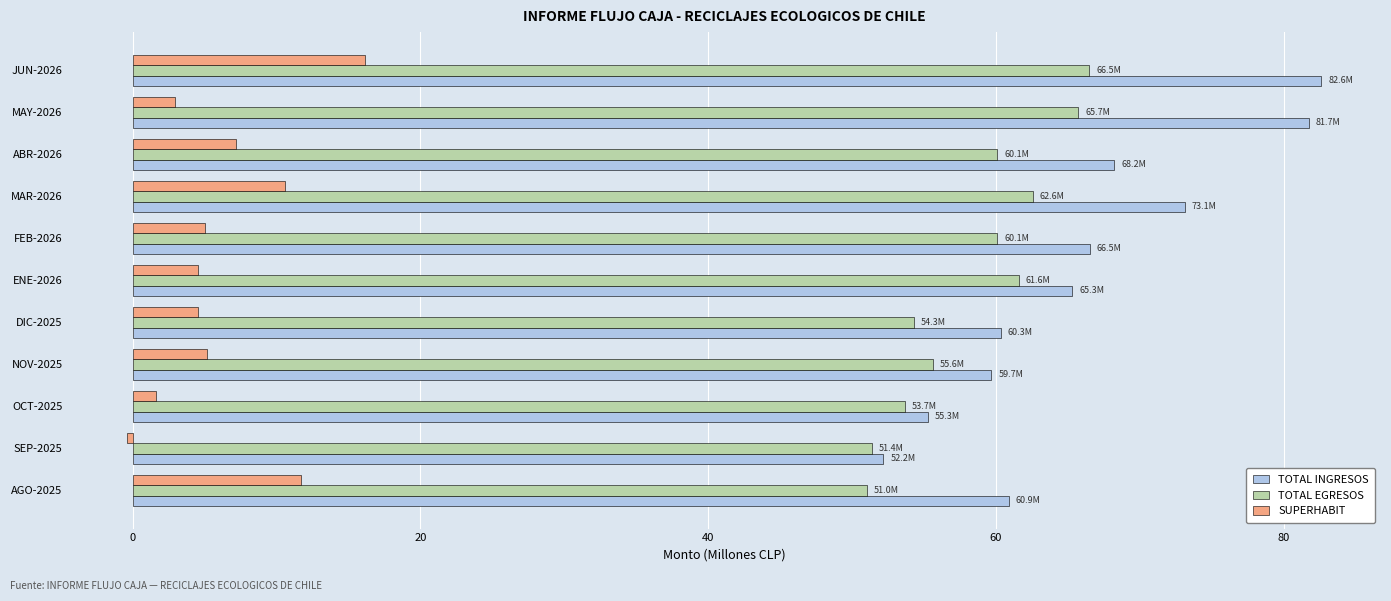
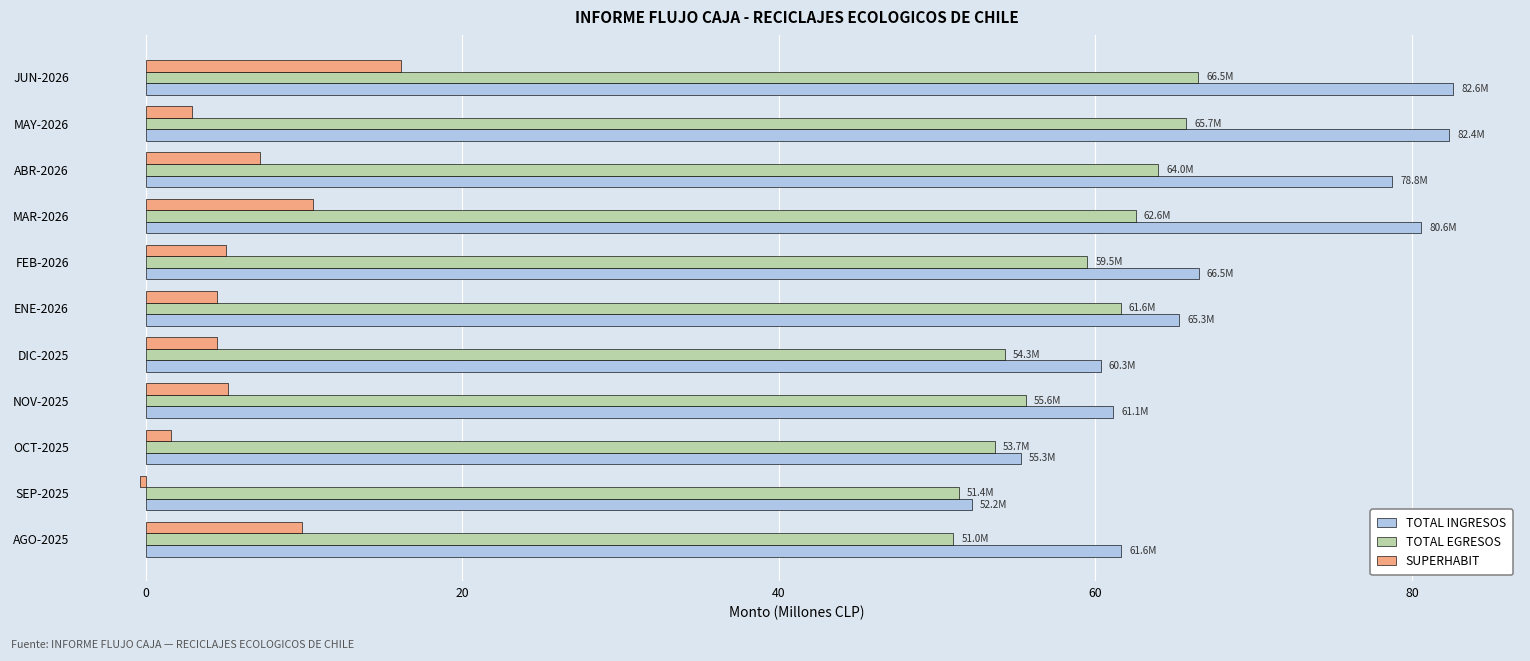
  {
    "TOTAL INGRESOS": {
      "JUN-2026": "82.6M",
-     "MAY-2026": "81.7M",
-     "ABR-2026": "68.2M",
-     "MAR-2026": "73.1M",
+     "MAY-2026": "82.4M",
+     "ABR-2026": "78.8M",
+     "MAR-2026": "80.6M",
      "FEB-2026": "66.5M",
      "ENE-2026": "65.3M",
      "DIC-2025": "60.3M",
-     "NOV-2025": "59.7M",
+     "NOV-2025": "61.1M",
      "OCT-2025": "55.3M",
      "SEP-2025": "52.2M",
-     "AGO-2025": "60.9M"
+     "AGO-2025": "61.6M"
    },
    "TOTAL EGRESOS": {
      "JUN-2026": "66.5M",
      "MAY-2026": "65.7M",
-     "ABR-2026": "60.1M",
+     "ABR-2026": "64.0M",
      "MAR-2026": "62.6M",
-     "FEB-2026": "60.1M",
+     "FEB-2026": "59.5M",
      "ENE-2026": "61.6M",
      "DIC-2025": "54.3M",
      "NOV-2025": "55.6M",
      "OCT-2025": "53.7M",
      "SEP-2025": "51.4M",
      "AGO-2025": "51.0M"
    },
    "SUPERHABIT": {
      "JUN-2026": "16.1",
      "MAY-2026": "2.9",
      "ABR-2026": "7.2",
      "MAR-2026": "10.6",
      "FEB-2026": "5.0",
      "ENE-2026": "4.5",
      "DIC-2025": "4.5",
      "NOV-2025": "5.2",
      "OCT-2025": "1.6",
      "SEP-2025": "-0.4",
-     "AGO-2025": "11.7"
+     "AGO-2025": "9.9"
    }
  }
